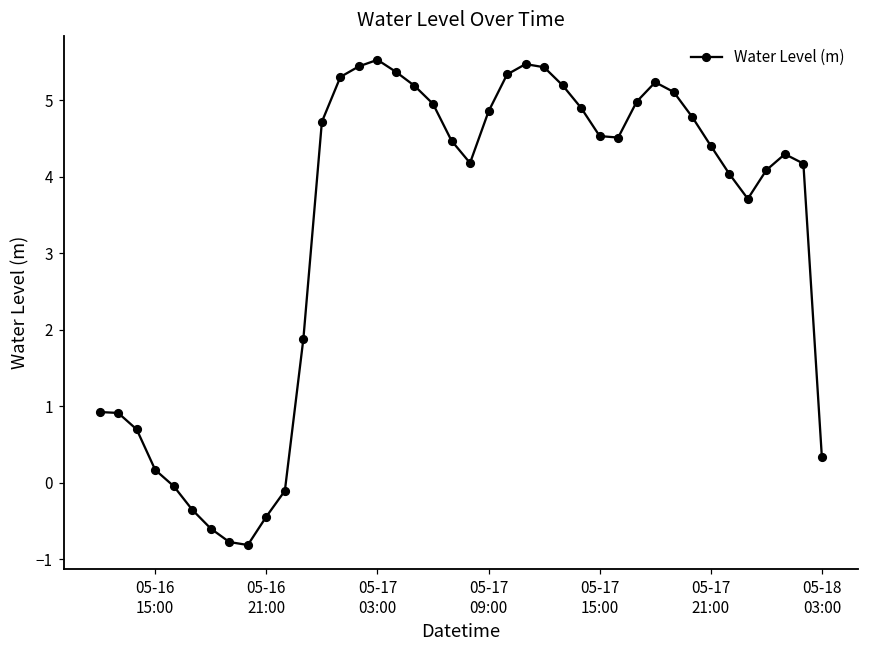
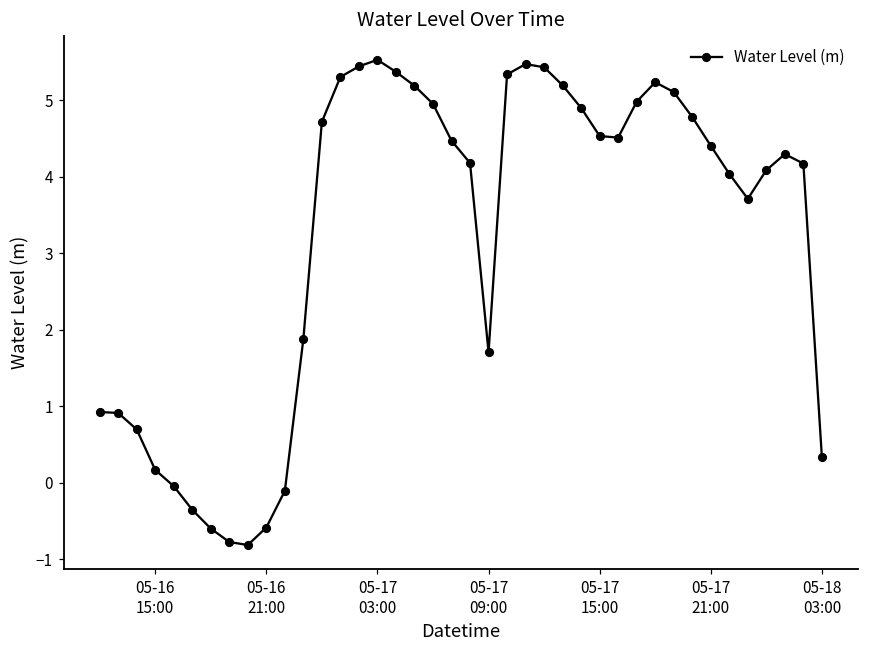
  {
    "05-16 15:00": 0.2,
-   "05-16 21:00": -0.4,
+   "05-16 21:00": -0.6,
    "05-17 03:00": 5.5,
-   "05-17 09:00": 4.9,
+   "05-17 09:00": 1.7,
    "05-17 15:00": 4.5,
    "05-17 21:00": 4.4,
    "05-18 03:00": 0.3
  }
